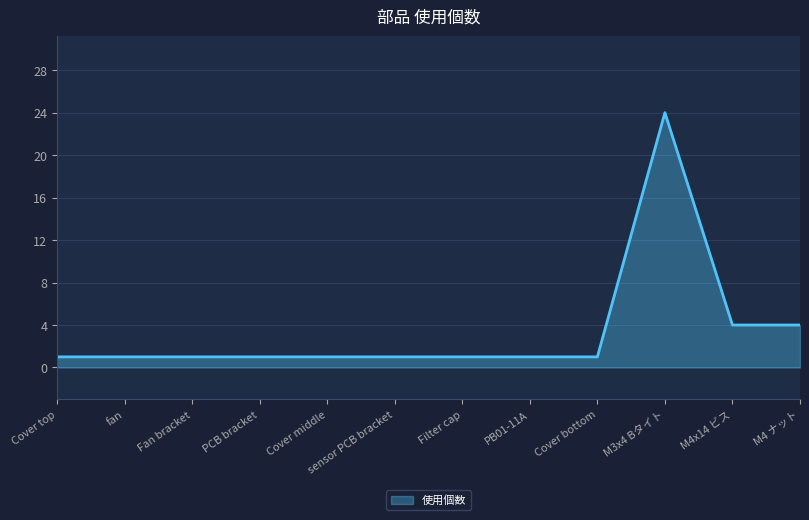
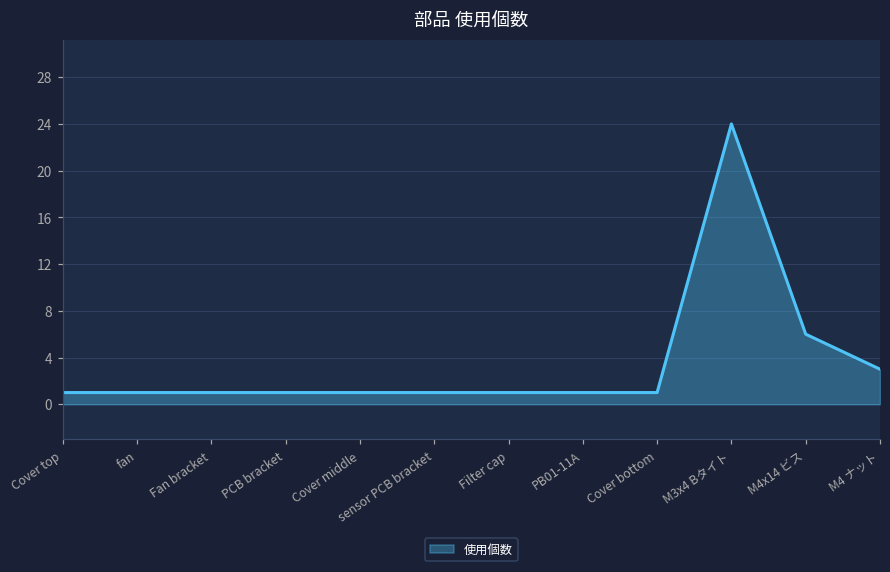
  {
    "Cover top": 1,
    "fan": 1,
    "Fan bracket": 1,
    "PCB bracket": 1,
    "Cover middle": 1,
    "sensor PCB bracket": 1,
    "Filter cap": 1,
    "PB01-11A": 1,
    "Cover bottom": 1,
    "M3x4 Bタイト": 24,
-   "M4x14 ビス": 4,
-   "M4 ナット": 4
+   "M4x14 ビス": 6,
+   "M4 ナット": 3
  }
